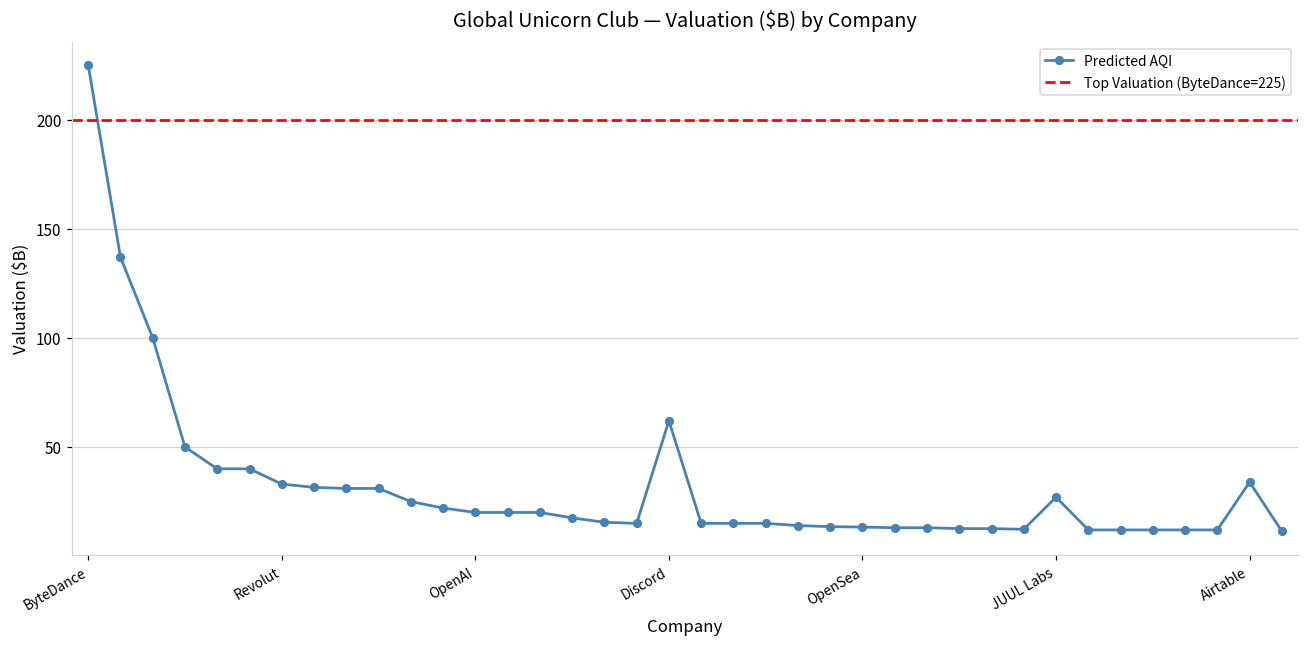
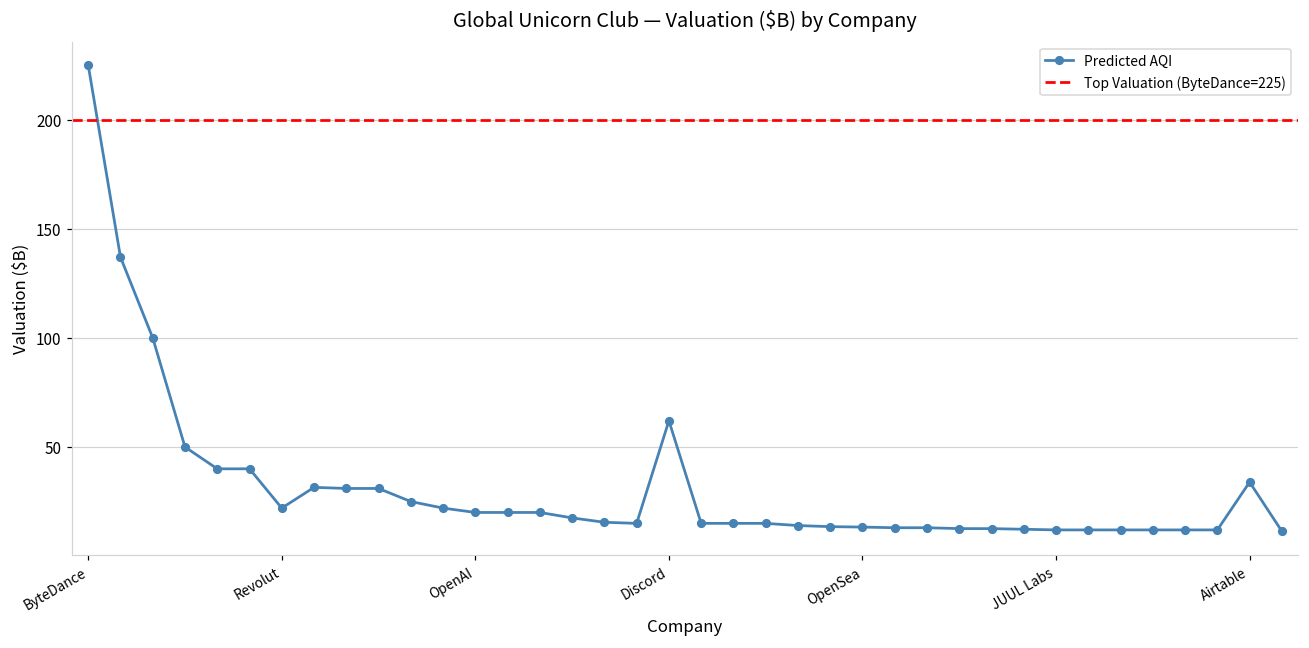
  {
    "ByteDance": 225,
-   "Revolut": 33,
+   "Revolut": 22,
    "OpenAI": 20,
    "Discord": 62,
    "OpenSea": 13,
-   "JUUL Labs": 27,
+   "JUUL Labs": 12,
    "Airtable": 34
  }
